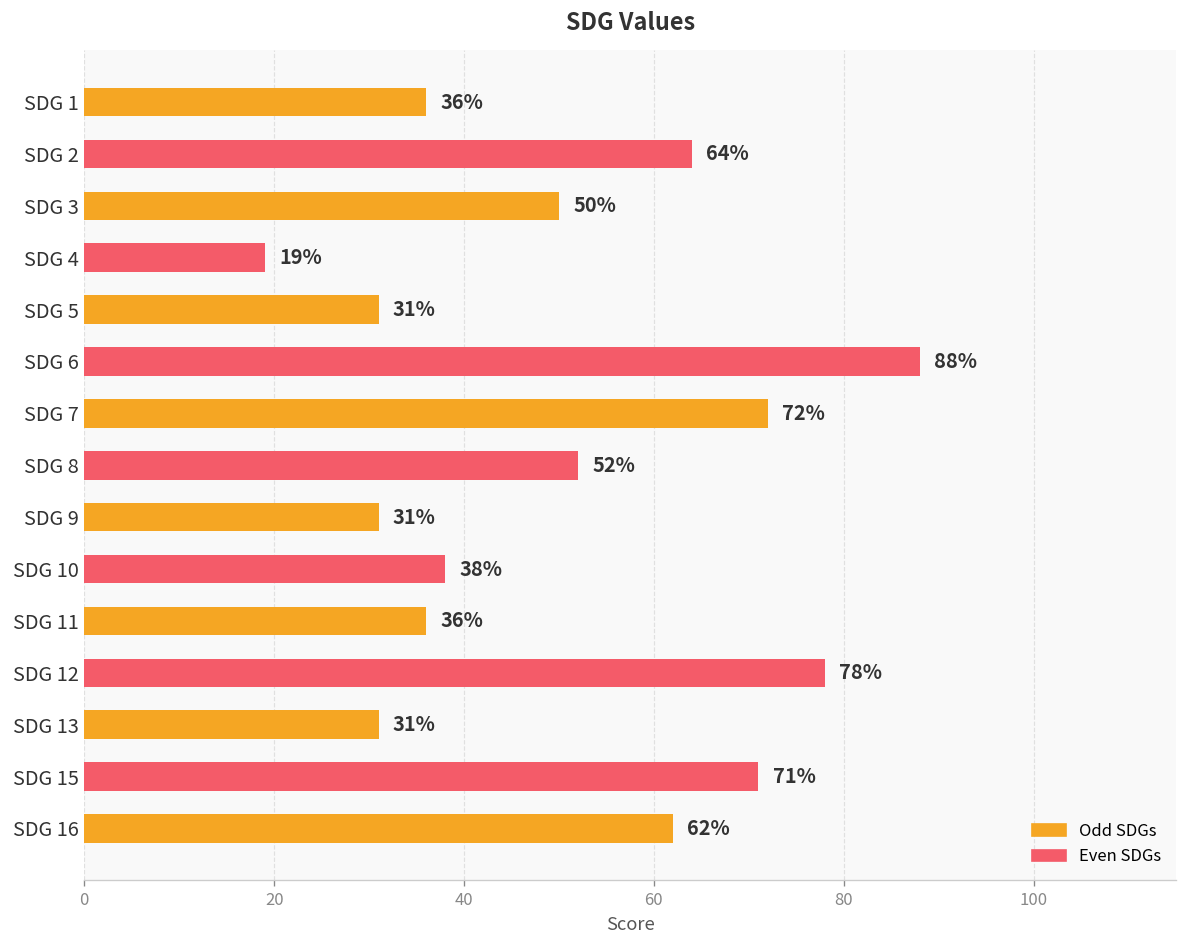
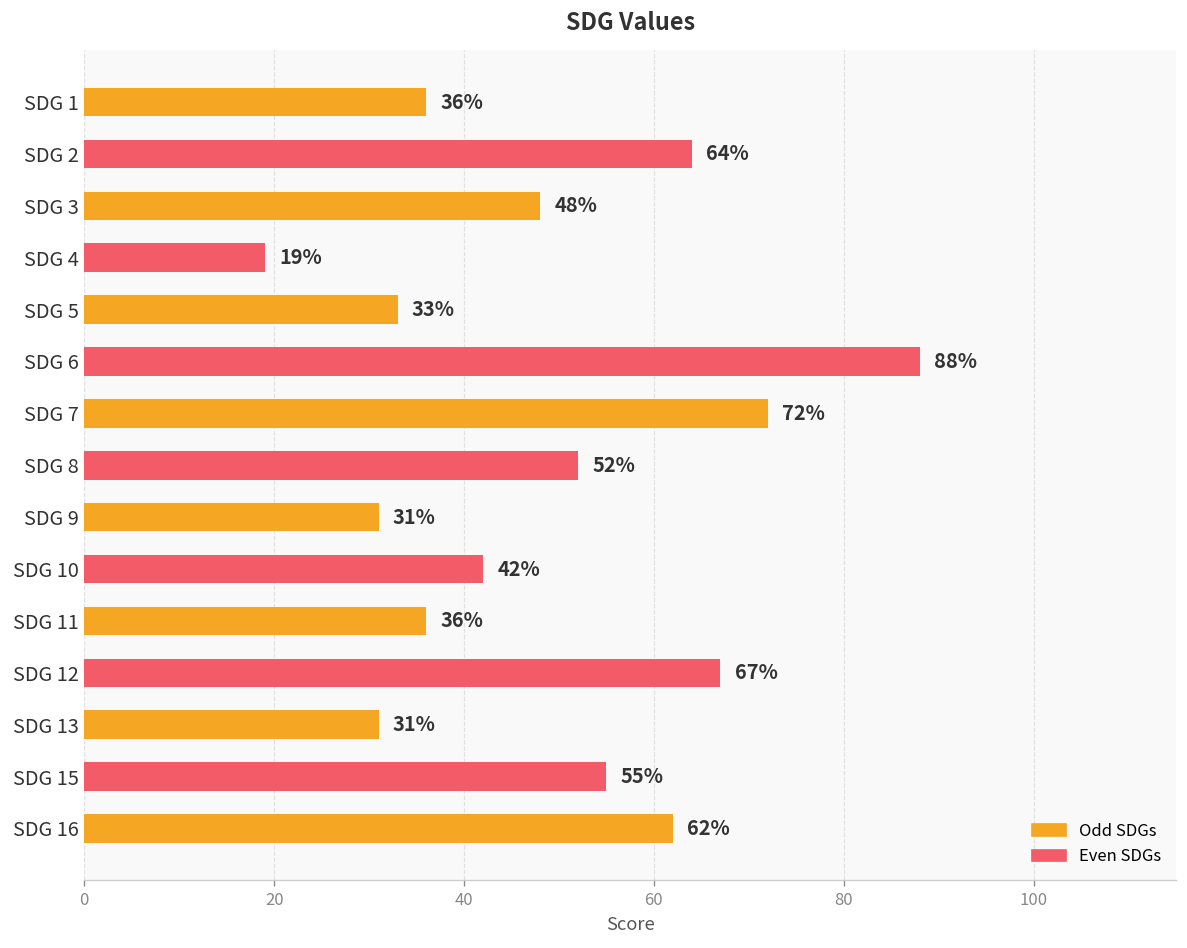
  {
    "SDG 1": "36%",
    "SDG 2": "64%",
-   "SDG 3": "50%",
+   "SDG 3": "48%",
    "SDG 4": "19%",
-   "SDG 5": "31%",
+   "SDG 5": "33%",
    "SDG 6": "88%",
    "SDG 7": "72%",
    "SDG 8": "52%",
    "SDG 9": "31%",
-   "SDG 10": "38%",
+   "SDG 10": "42%",
    "SDG 11": "36%",
-   "SDG 12": "78%",
+   "SDG 12": "67%",
    "SDG 13": "31%",
-   "SDG 15": "71%",
+   "SDG 15": "55%",
    "SDG 16": "62%"
  }
